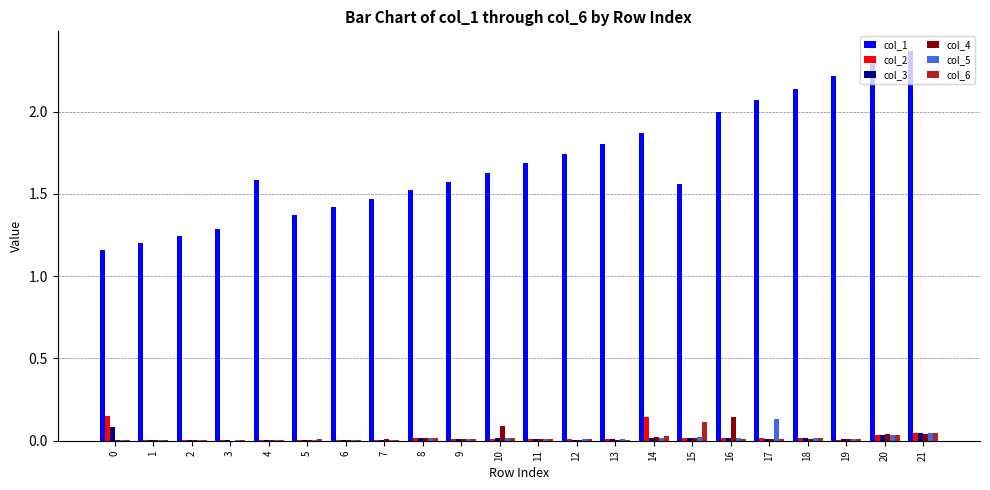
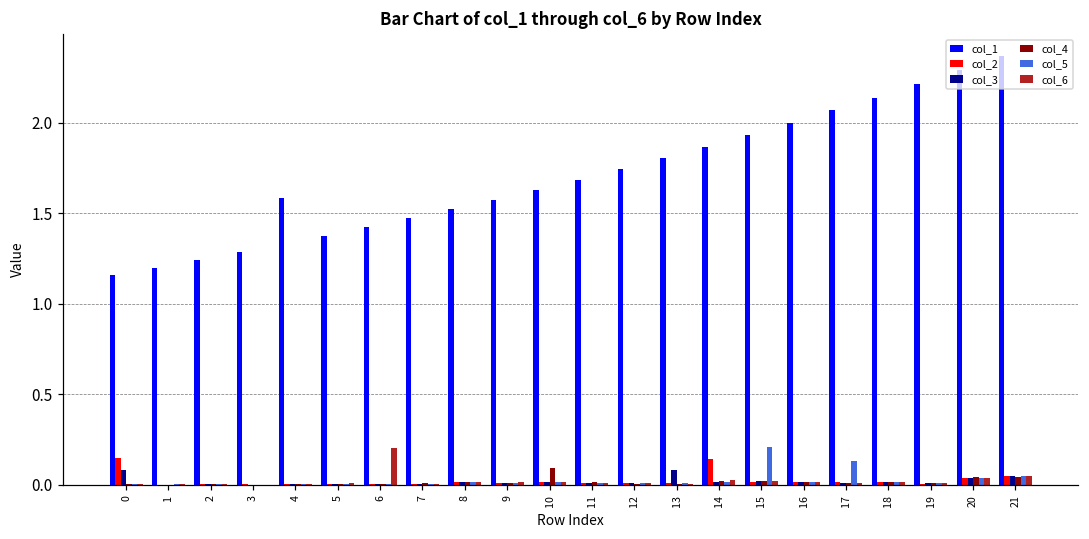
  {
    "col_1": {
      "0": 1.16,
      "1": 1.20,
      "2": 1.24,
      "3": 1.28,
      "4": 1.59,
      "5": 1.37,
      "6": 1.42,
      "7": 1.47,
      "8": 1.52,
      "9": 1.58,
      "10": 1.63,
      "11": 1.69,
      "12": 1.74,
      "13": 1.80,
      "14": 1.87,
-     "15": 1.56,
+     "15": 1.93,
      "16": 2.00,
      "17": 2.07,
      "18": 2.14,
      "19": 2.21
    },
    "col_2": {
      "0": 0.15,
      "14": 0.14,
      "15": 0.02,
      "16": 0.02,
      "20": 0.04,
      "21": 0.05
    },
    "col_3": {
      "0": 0.08,
      "8": 0.02,
-     "13": 0.01,
+     "13": 0.08,
      "15": 0.02,
      "20": 0.04,
      "21": 0.05
    },
    "col_4": {
      "8": 0.02,
      "10": 0.09,
      "14": 0.02,
      "15": 0.02,
-     "16": 0.14,
+     "16": 0.02,
      "20": 0.04,
      "21": 0.04
    },
    "col_5": {
      "8": 0.02,
      "10": 0.02,
      "14": 0.02,
-     "15": 0.02,
+     "15": 0.21,
      "17": 0.13,
      "18": 0.02,
      "20": 0.04,
      "21": 0.05
    },
    "col_6": {
-     "6": 0.00,
+     "6": 0.21,
      "8": 0.02,
      "10": 0.02,
      "14": 0.03,
-     "15": 0.11,
+     "15": 0.02,
      "18": 0.02,
      "20": 0.04,
      "21": 0.05
    }
  }
